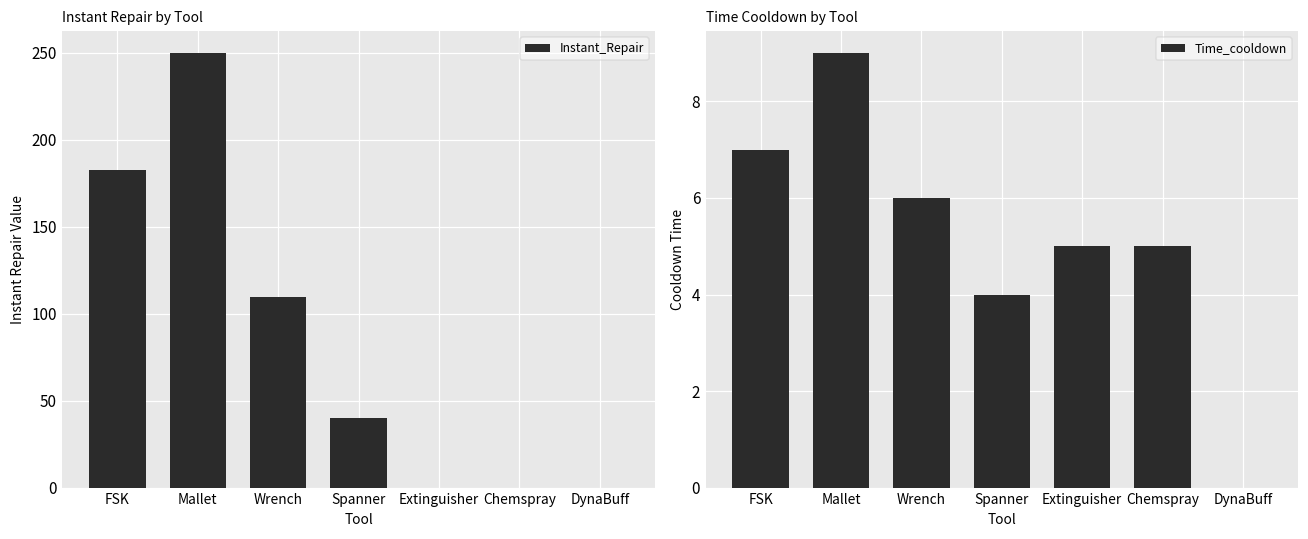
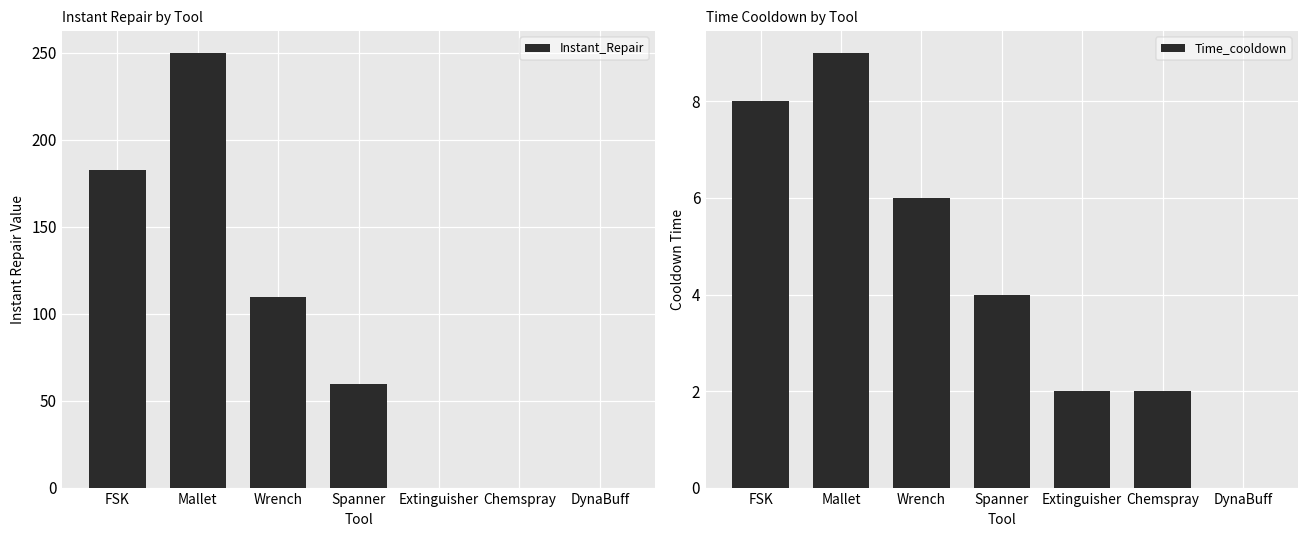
  {
    "Instant Repair by Tool": {
      "FSK": 183,
      "Mallet": 250,
      "Wrench": 110,
-     "Spanner": 40,
+     "Spanner": 60,
      "Extinguisher": 0,
      "Chemspray": 0,
      "DynaBuff": 0
    },
    "Time Cooldown by Tool": {
-     "FSK": 7,
+     "FSK": 8,
      "Mallet": 9,
      "Wrench": 6,
      "Spanner": 4,
-     "Extinguisher": 5,
-     "Chemspray": 5,
+     "Extinguisher": 2,
+     "Chemspray": 2,
      "DynaBuff": 0
    }
  }
